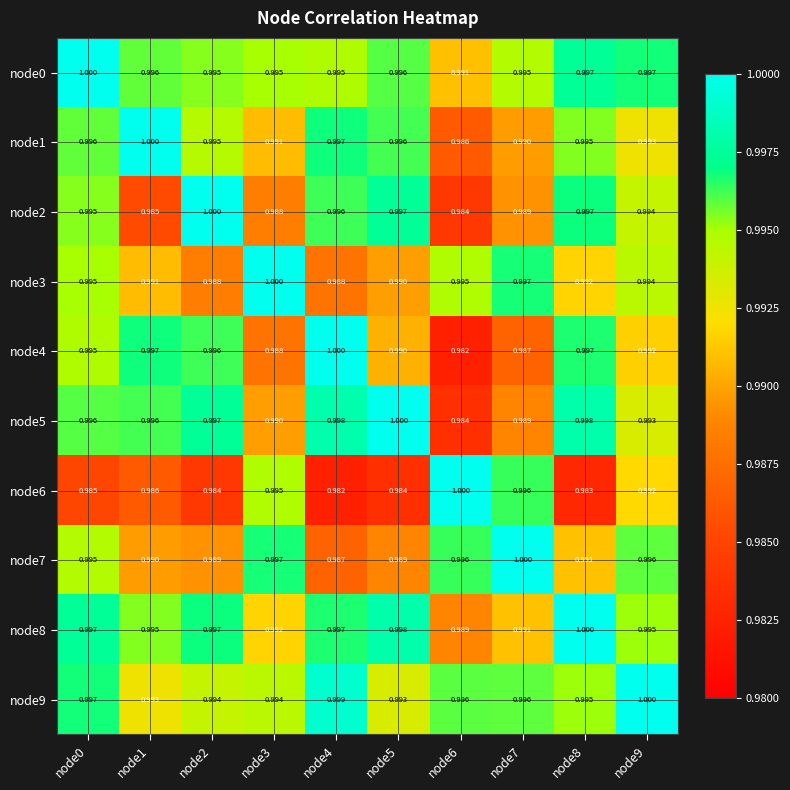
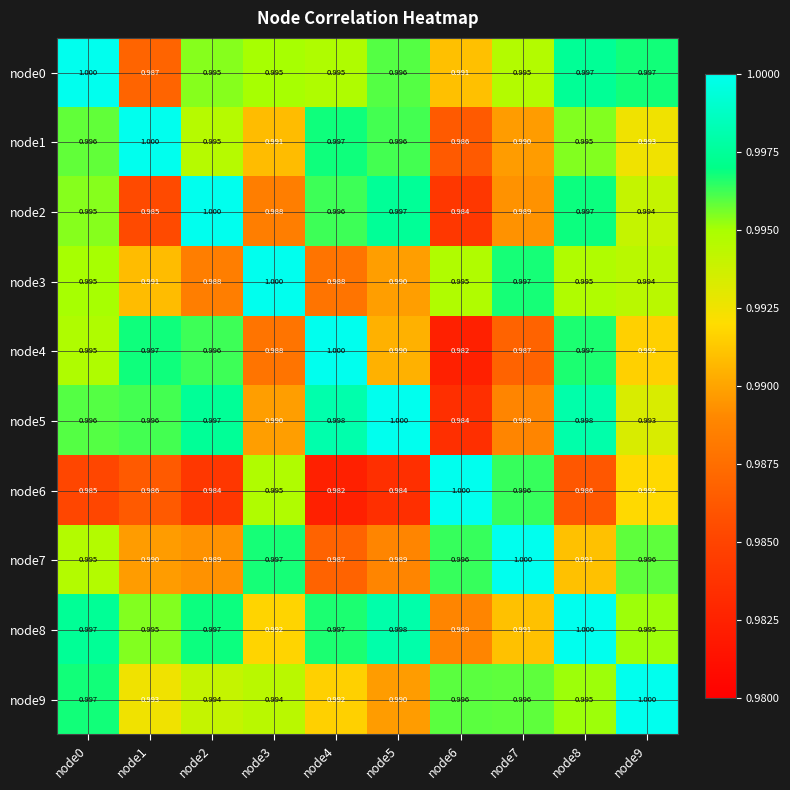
  {
    "node0": {
      "node0": 1.000,
-     "node1": 0.996,
+     "node1": 0.987,
      "node2": 0.995,
      "node3": 0.995,
      "node4": 0.995,
      "node5": 0.996,
      "node6": 0.991,
      "node7": 0.995,
      "node8": 0.997,
      "node9": 0.997
    },
    "node1": {
      "node0": 0.996,
      "node1": 1.000,
      "node2": 0.995,
      "node3": 0.991,
      "node4": 0.997,
      "node5": 0.996,
      "node6": 0.986,
      "node7": 0.990,
      "node8": 0.995,
      "node9": 0.993
    },
    "node2": {
      "node0": 0.995,
      "node1": 0.985,
      "node2": 1.000,
      "node3": 0.988,
      "node4": 0.996,
      "node5": 0.997,
      "node6": 0.984,
      "node7": 0.989,
      "node8": 0.997,
      "node9": 0.994
    },
    "node3": {
      "node0": 0.995,
      "node1": 0.991,
      "node2": 0.988,
      "node3": 1.000,
      "node4": 0.988,
      "node5": 0.990,
      "node6": 0.995,
      "node7": 0.997,
-     "node8": 0.992,
+     "node8": 0.995,
      "node9": 0.994
    },
    "node4": {
      "node0": 0.995,
      "node1": 0.997,
      "node2": 0.996,
      "node3": 0.988,
      "node4": 1.000,
      "node5": 0.990,
      "node6": 0.982,
      "node7": 0.987,
      "node8": 0.997,
      "node9": 0.992
    },
    "node5": {
      "node0": 0.996,
      "node1": 0.996,
      "node2": 0.997,
      "node3": 0.990,
      "node4": 0.998,
      "node5": 1.000,
      "node6": 0.984,
      "node7": 0.989,
      "node8": 0.998,
      "node9": 0.993
    },
    "node6": {
      "node0": 0.985,
      "node1": 0.986,
      "node2": 0.984,
      "node3": 0.995,
      "node4": 0.982,
      "node5": 0.984,
      "node6": 1.000,
      "node7": 0.996,
-     "node8": 0.983,
+     "node8": 0.986,
      "node9": 0.992
    },
    "node7": {
      "node0": 0.995,
      "node1": 0.990,
      "node2": 0.989,
      "node3": 0.997,
      "node4": 0.987,
      "node5": 0.989,
      "node6": 0.996,
      "node7": 1.000,
      "node8": 0.991,
      "node9": 0.996
    },
    "node8": {
      "node0": 0.997,
      "node1": 0.995,
      "node2": 0.997,
      "node3": 0.992,
      "node4": 0.997,
      "node5": 0.998,
      "node6": 0.989,
      "node7": 0.991,
      "node8": 1.000,
      "node9": 0.995
    },
    "node9": {
      "node0": 0.997,
      "node1": 0.993,
      "node2": 0.994,
      "node3": 0.994,
-     "node4": 0.999,
-     "node5": 0.993,
+     "node4": 0.992,
+     "node5": 0.990,
      "node6": 0.996,
      "node7": 0.996,
      "node8": 0.995,
      "node9": 1.000
    }
  }
